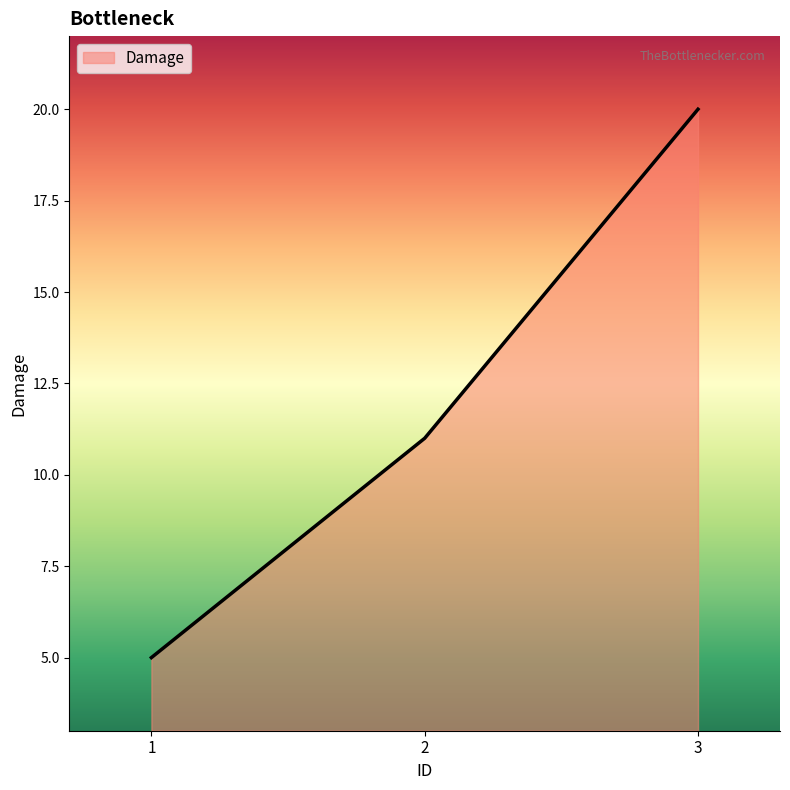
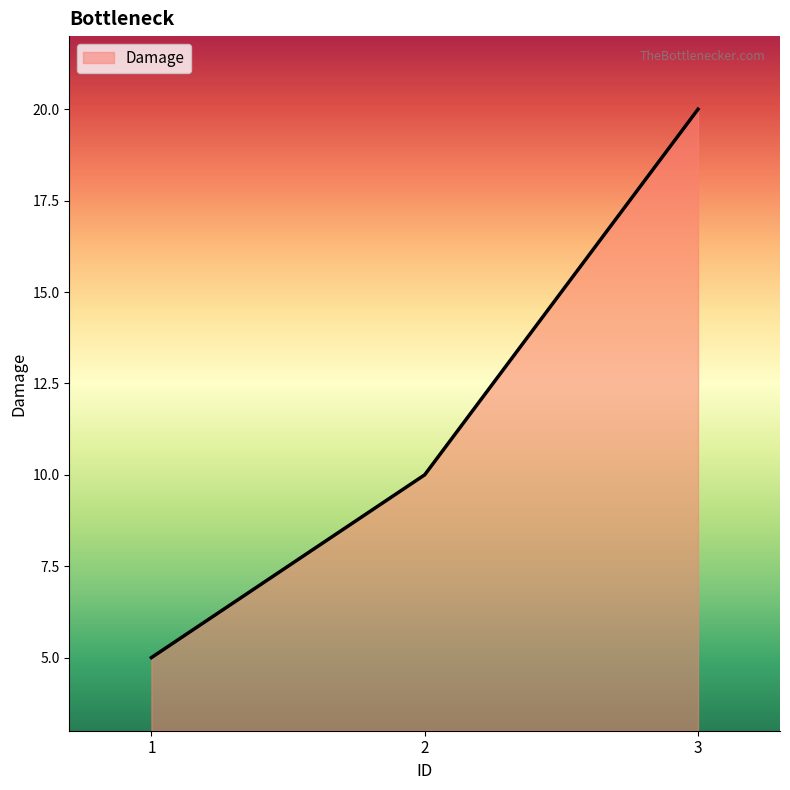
  {
    "1": 5,
-   "2": 11,
+   "2": 10,
    "3": 20
  }
